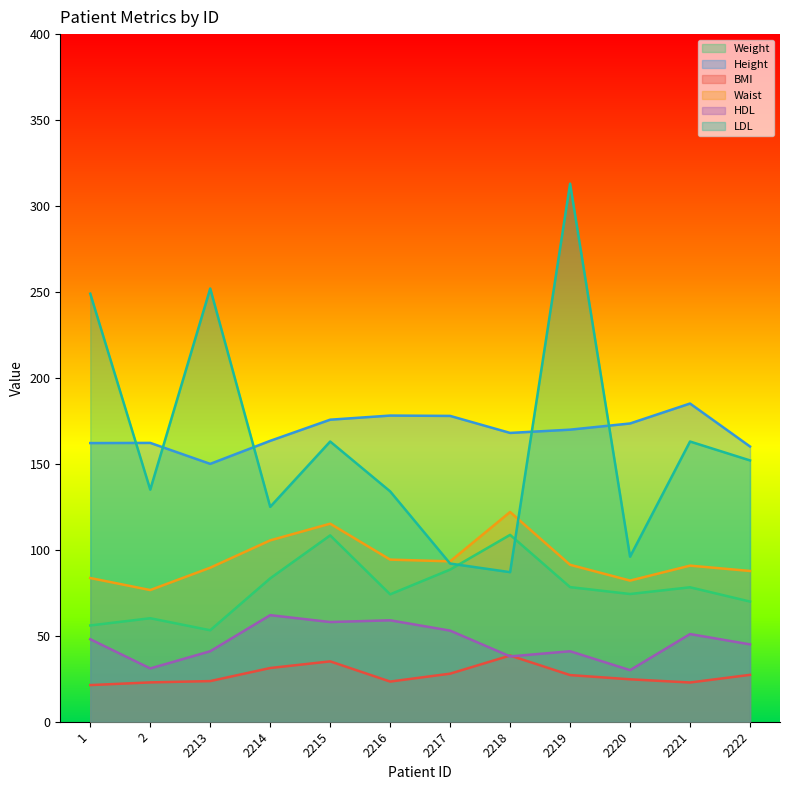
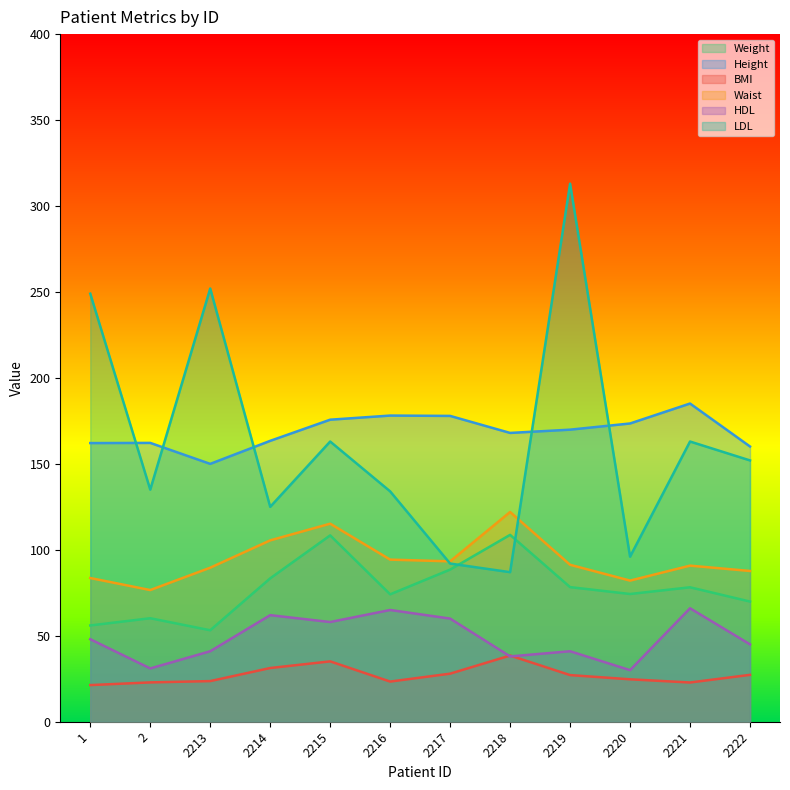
  {
    "HDL": {
      "1": 48,
      "2": 31,
      "2213": 41,
      "2214": 62,
      "2215": 58,
-     "2216": 59,
-     "2217": 53,
+     "2216": 65,
+     "2217": 60,
      "2219": 41,
      "2220": 30,
-     "2221": 51,
+     "2221": 66,
      "2222": 45
    }
  }
